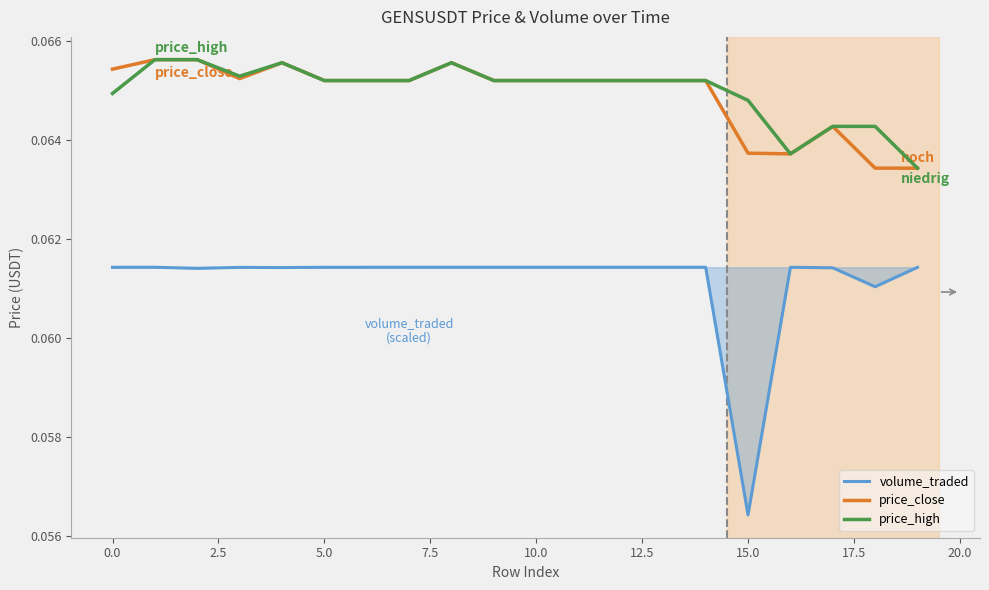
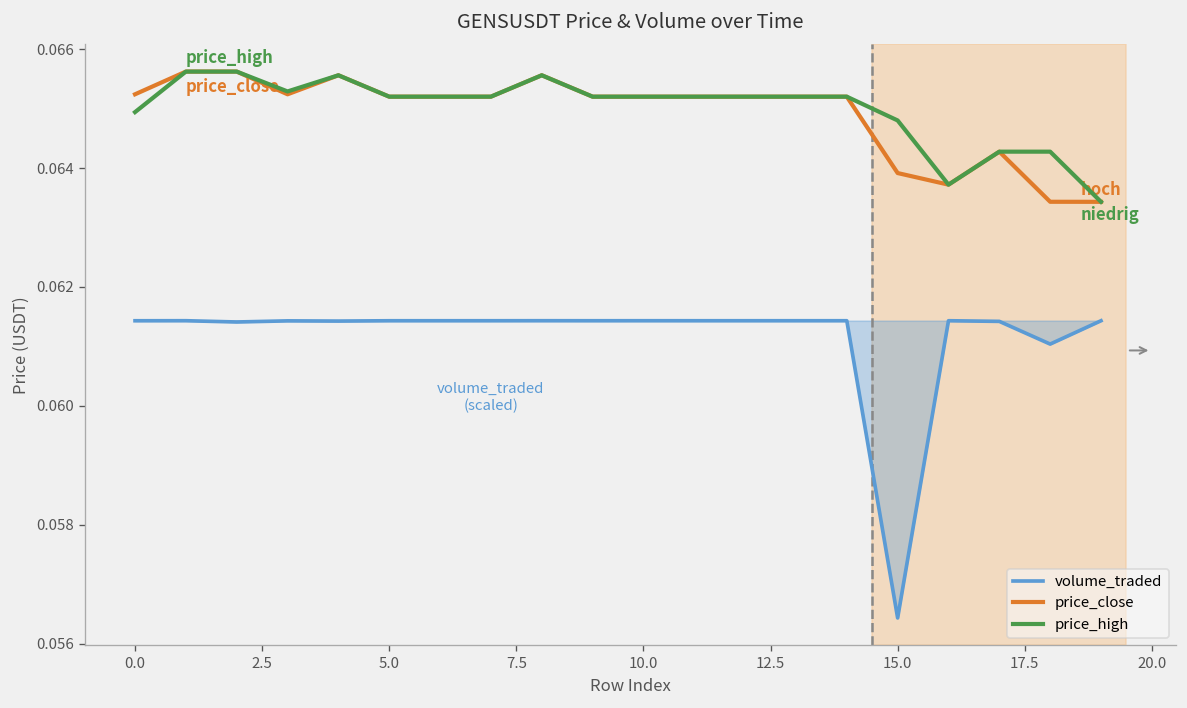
  {
    "price_close": {
-     "0.0": 0.0654,
-     "15.0": 0.0637
+     "0.0": 0.0652,
+     "15.0": 0.0639
    },
    "price_high": {
      "0.0": 0.0649,
      "15.0": 0.0648
    }
  }
